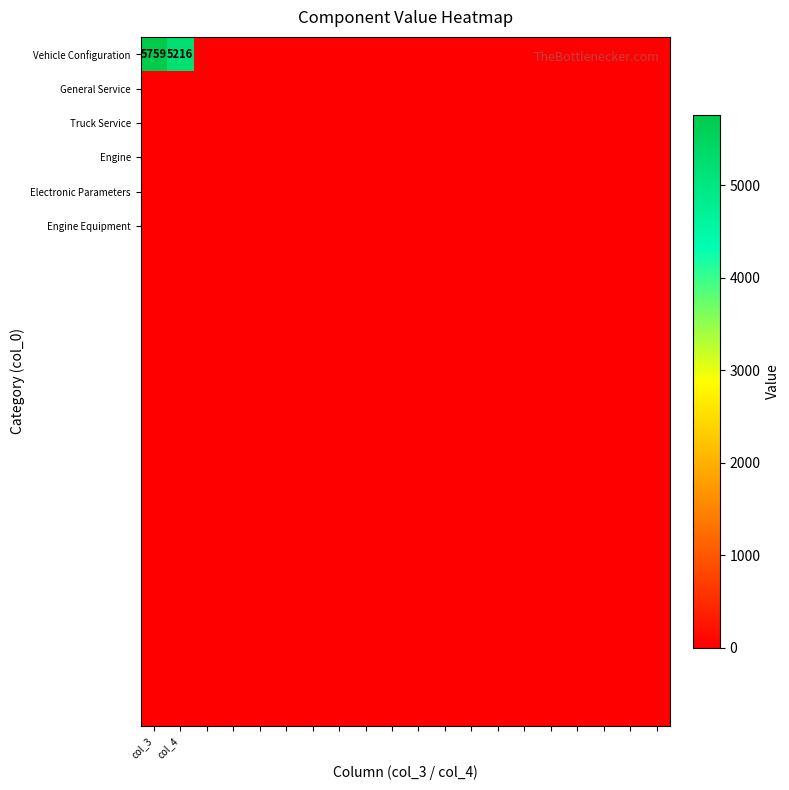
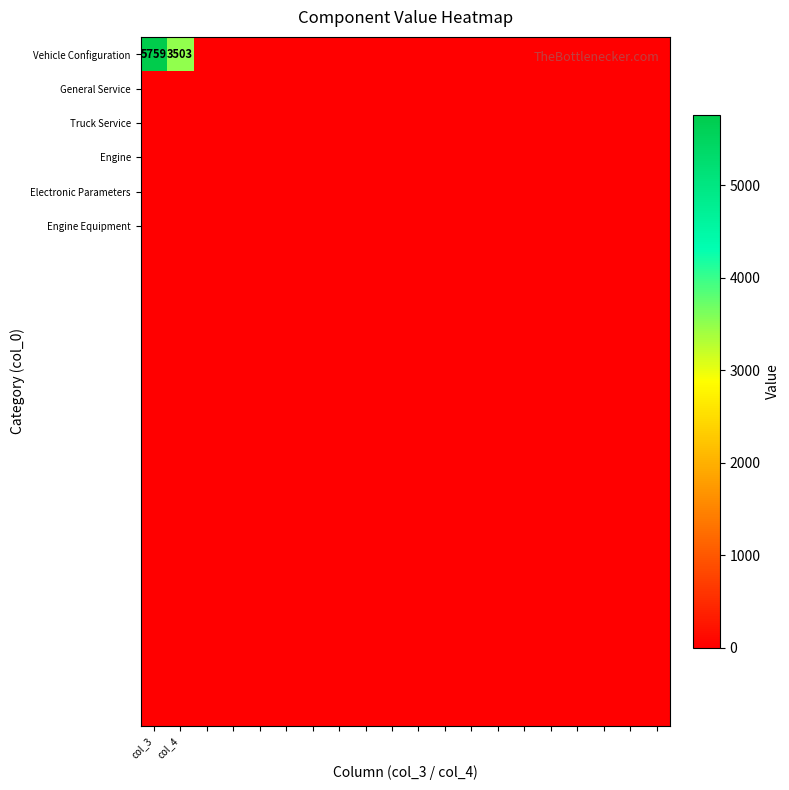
  {
    "Vehicle Configuration": {
      "col_3": 5759,
-     "col_4": 5216
+     "col_4": 3503
    }
  }
